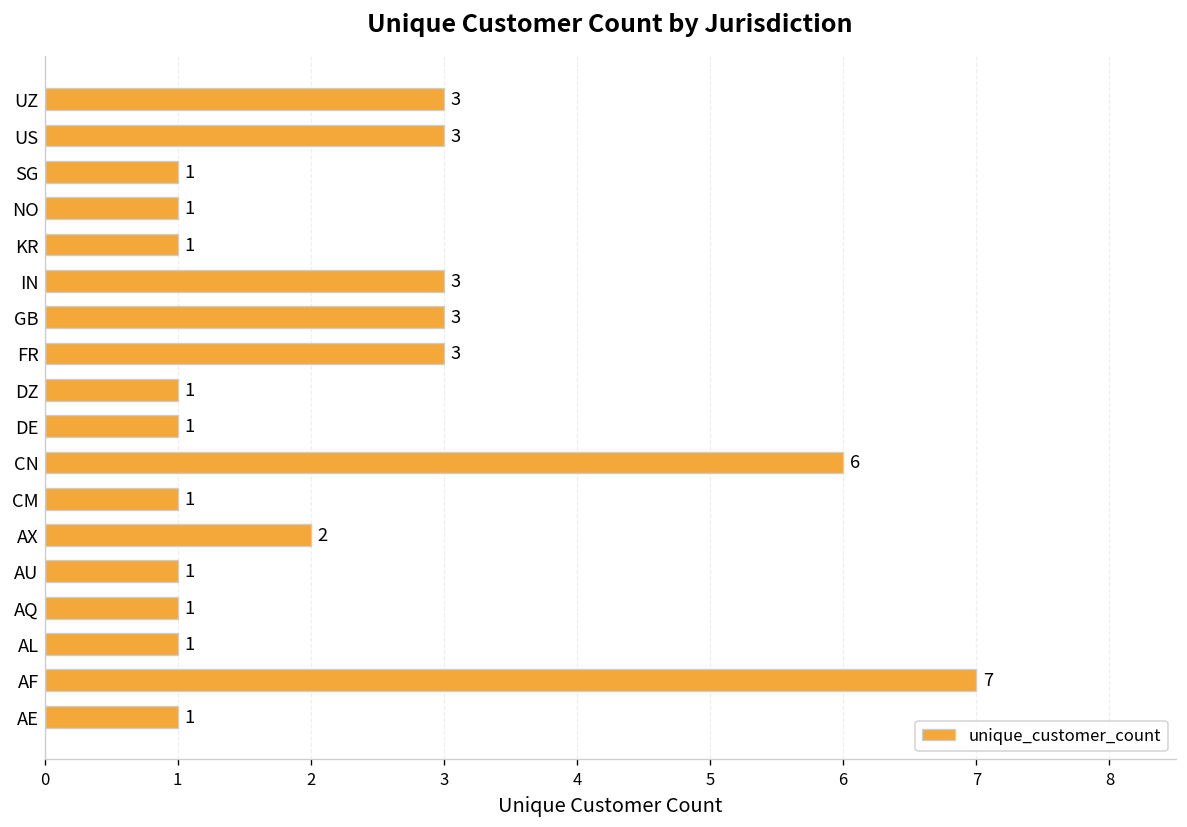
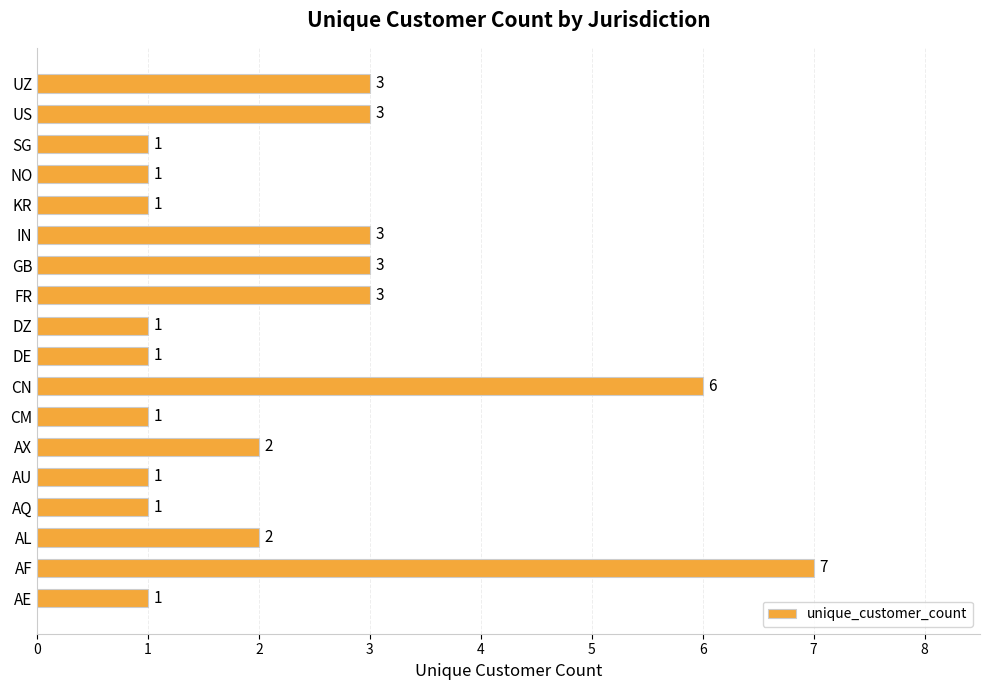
  {
    "UZ": 3,
    "US": 3,
    "SG": 1,
    "NO": 1,
    "KR": 1,
    "IN": 3,
    "GB": 3,
    "FR": 3,
    "DZ": 1,
    "DE": 1,
    "CN": 6,
    "CM": 1,
    "AX": 2,
    "AU": 1,
    "AQ": 1,
-   "AL": 1,
+   "AL": 2,
    "AF": 7,
    "AE": 1
  }
